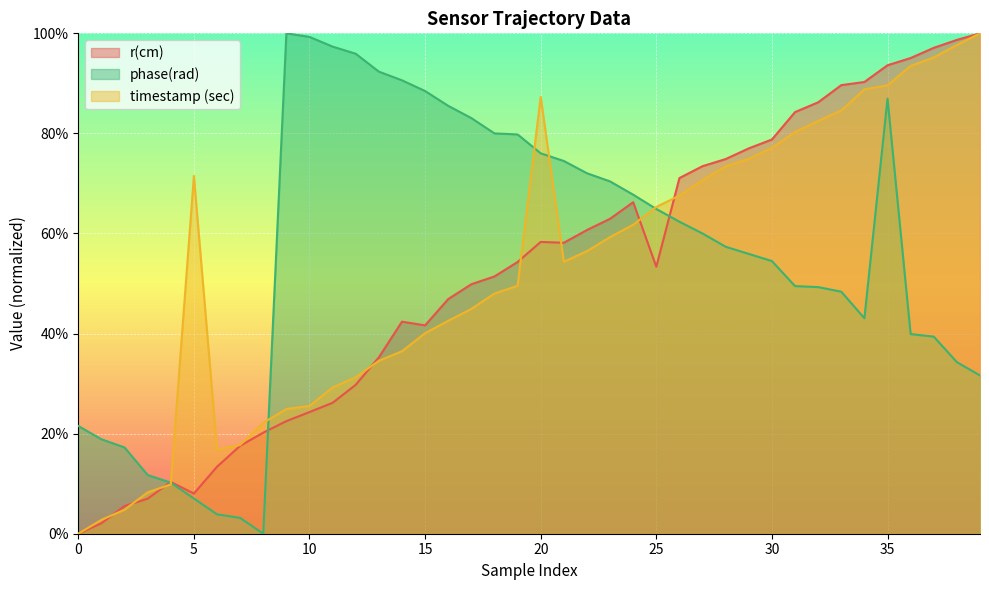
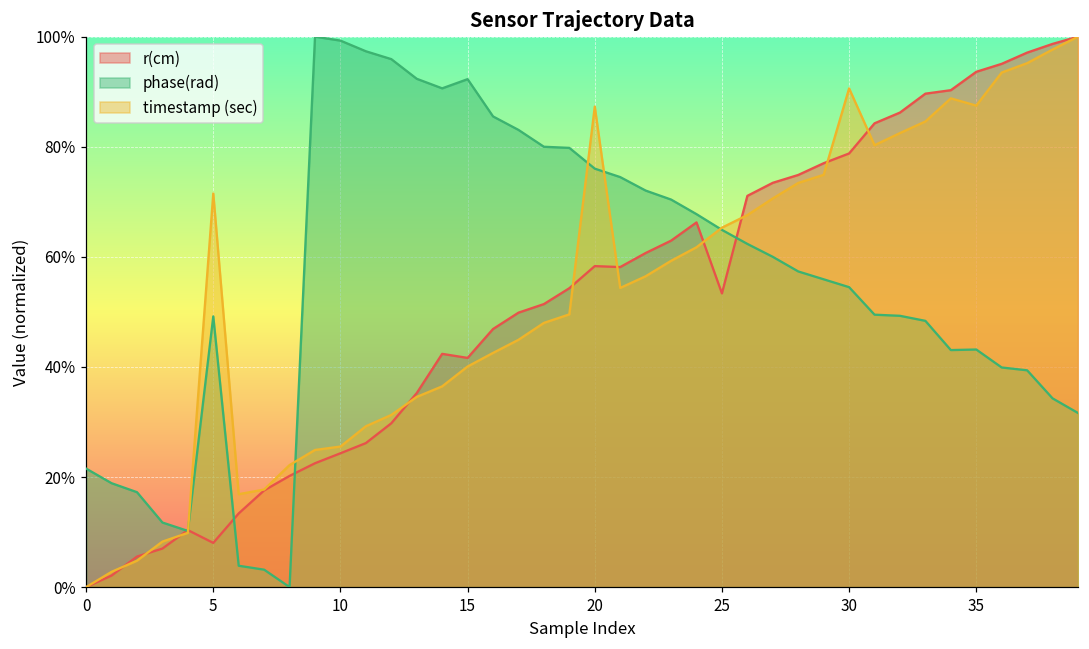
  {
    "r(cm)": {
      "5": "8%",
      "10": "24%",
      "15": "42%",
      "20": "58%",
      "25": "53%",
      "30": "79%",
      "35": "94%"
    },
    "phase(rad)": {
      "0": "22%",
-     "5": "7%",
+     "5": "49%",
      "10": "99%",
-     "15": "88%",
+     "15": "92%",
      "20": "76%",
      "30": "54%",
-     "35": "87%"
+     "35": "43%"
    },
    "timestamp (sec)": {
      "5": "72%",
      "10": "26%",
      "15": "40%",
      "20": "87%",
-     "30": "77%",
-     "35": "90%"
+     "30": "91%",
+     "35": "87%"
    }
  }
